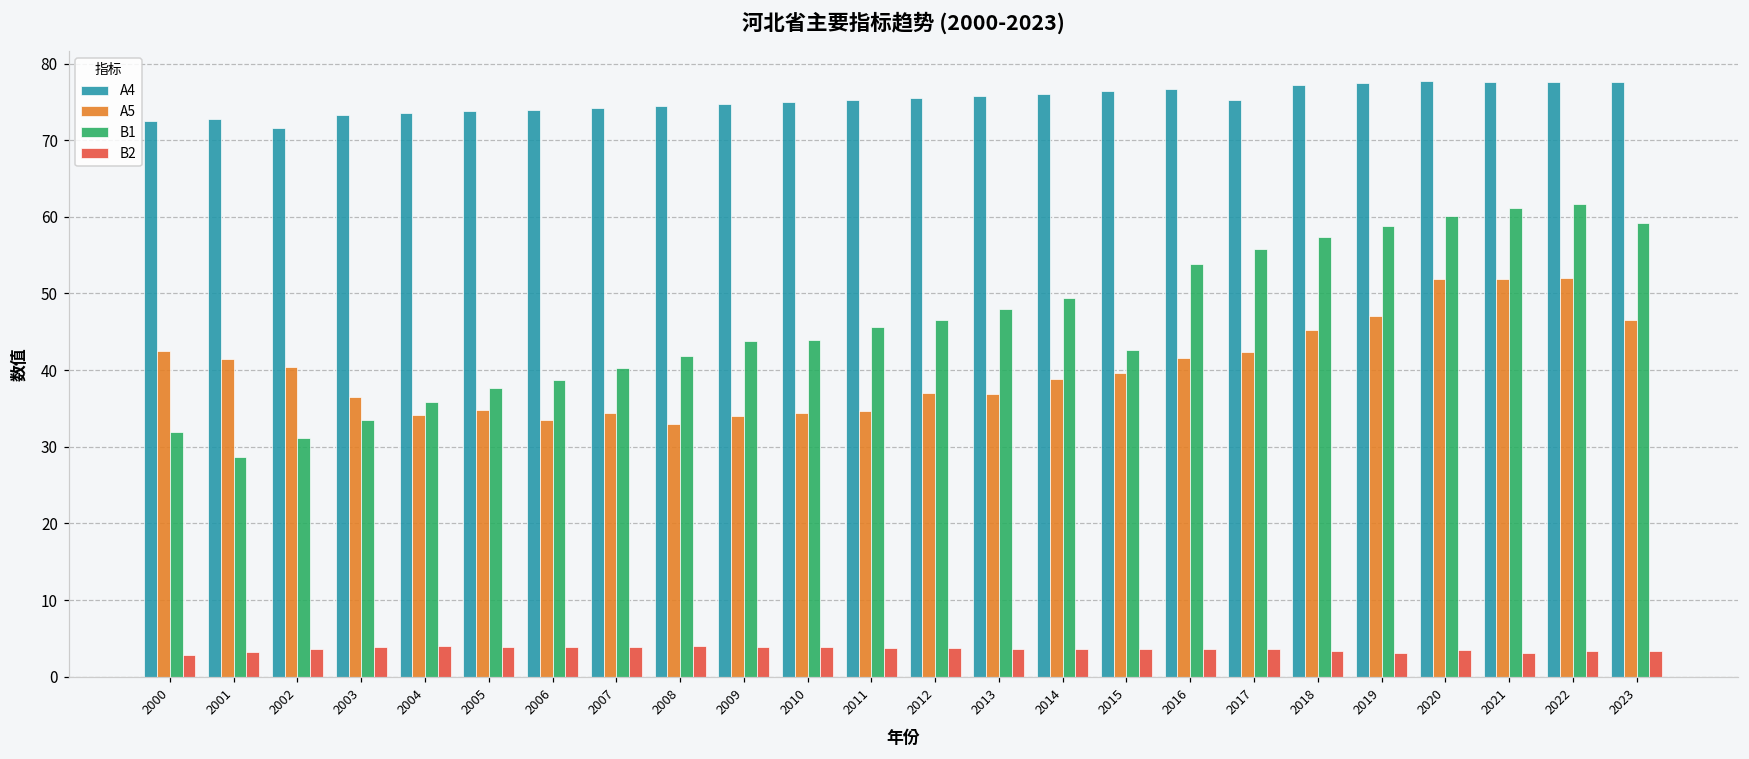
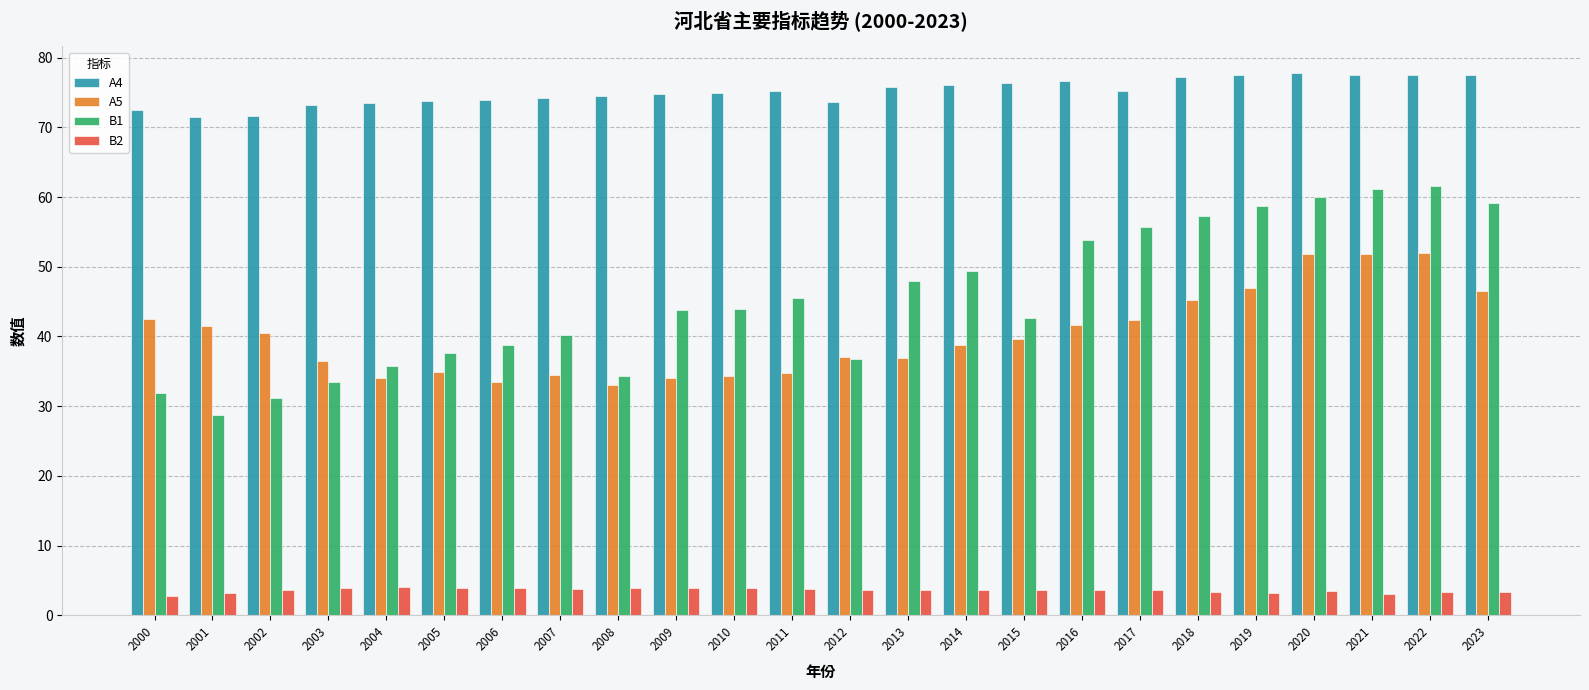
  {
    "A4": {
      "2000": 73,
-     "2001": 73,
+     "2001": 72,
      "2002": 72,
      "2003": 73,
      "2004": 74,
      "2005": 74,
      "2006": 74,
      "2007": 74,
      "2008": 74,
      "2009": 75,
      "2010": 75,
      "2011": 75,
-     "2012": 76,
+     "2012": 74,
      "2013": 76,
      "2014": 76,
      "2015": 76,
      "2016": 77,
      "2017": 75,
      "2018": 77,
      "2019": 77,
      "2020": 78,
      "2021": 78,
      "2022": 78,
      "2023": 78
    },
    "B1": {
      "2000": 32,
      "2001": 29,
      "2002": 31,
      "2003": 34,
      "2004": 36,
      "2005": 38,
      "2006": 39,
      "2007": 40,
-     "2008": 42,
+     "2008": 34,
      "2009": 44,
      "2010": 44,
      "2011": 46,
-     "2012": 47,
+     "2012": 37,
      "2013": 48,
      "2014": 49,
      "2015": 43,
      "2016": 54,
      "2017": 56,
      "2018": 57,
      "2019": 59,
      "2020": 60,
      "2021": 61,
      "2022": 62,
      "2023": 59
    }
  }
